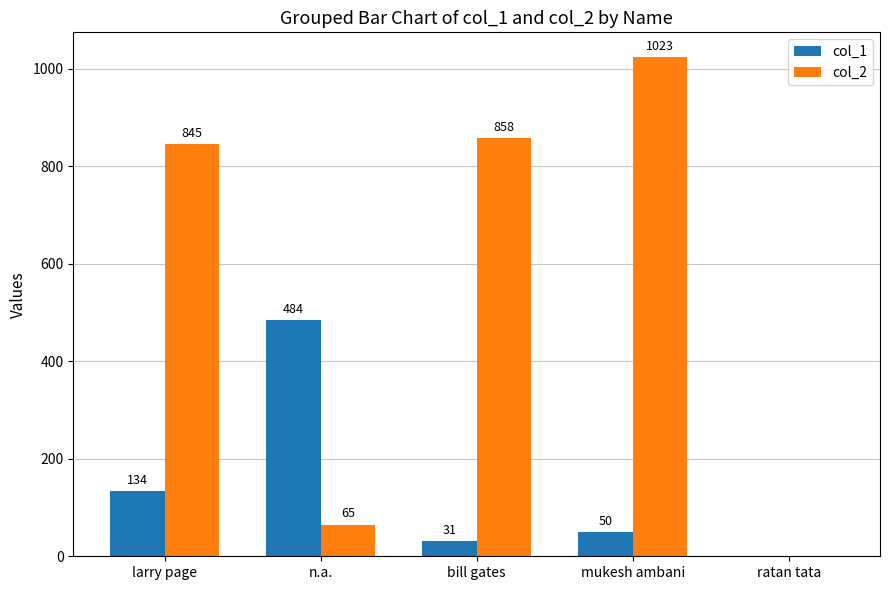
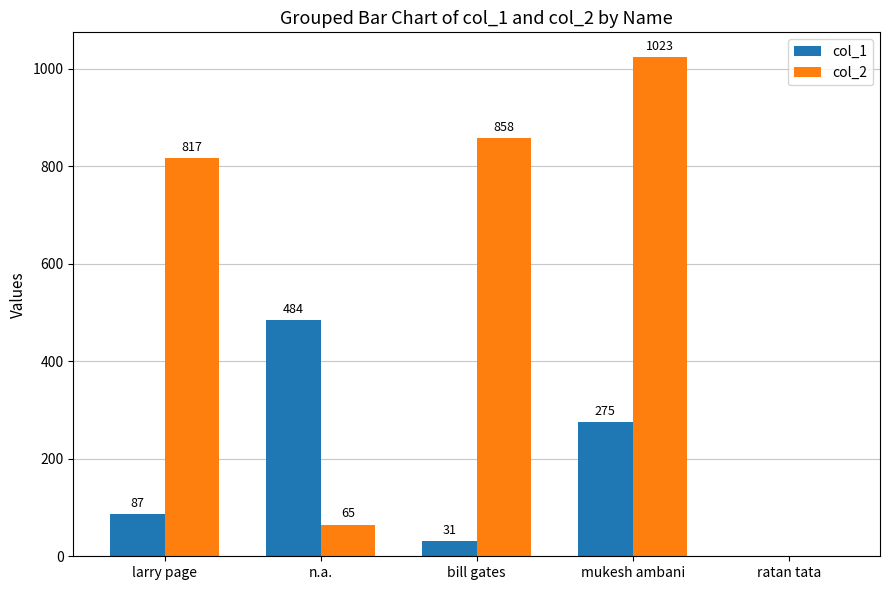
  {
    "col_1": {
-     "larry page": 134,
+     "larry page": 87,
      "n.a.": 484,
      "bill gates": 31,
-     "mukesh ambani": 50
+     "mukesh ambani": 275
    },
    "col_2": {
-     "larry page": 845,
+     "larry page": 817,
      "n.a.": 65,
      "bill gates": 858,
      "mukesh ambani": 1023
    }
  }
